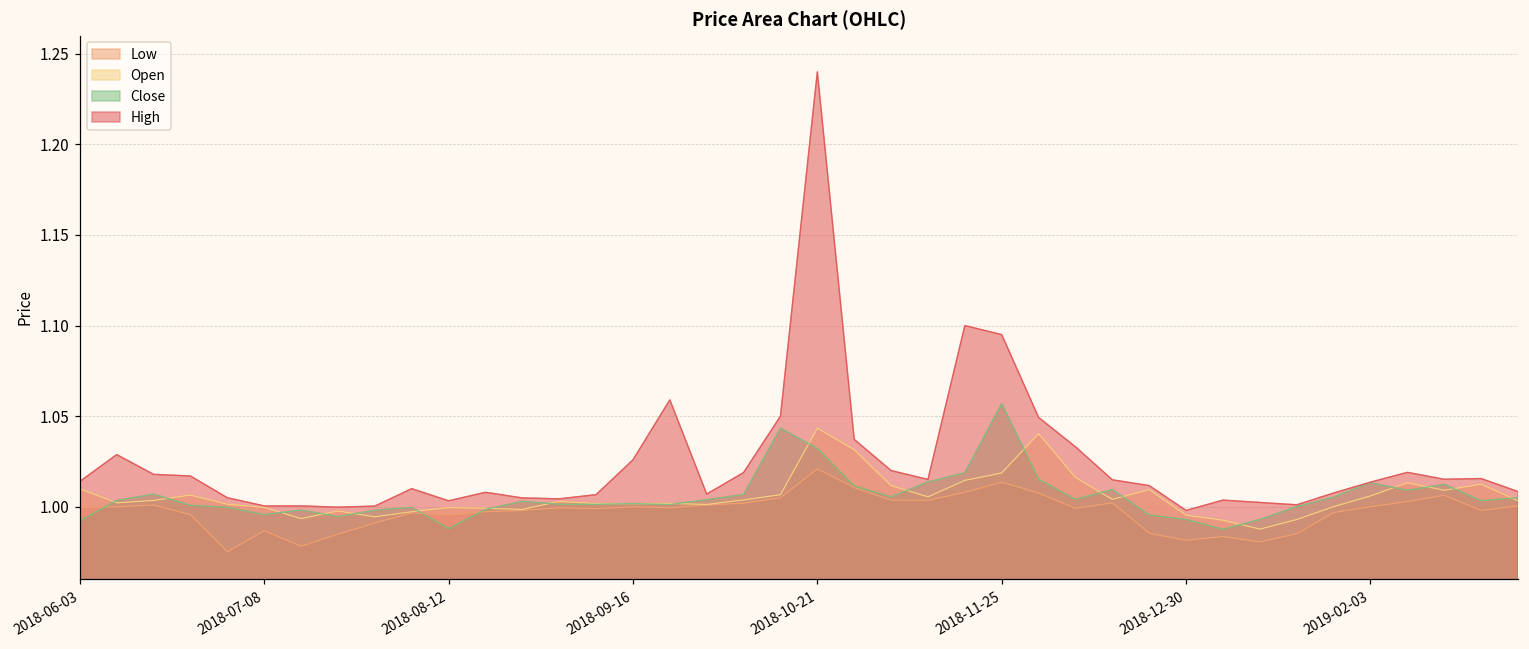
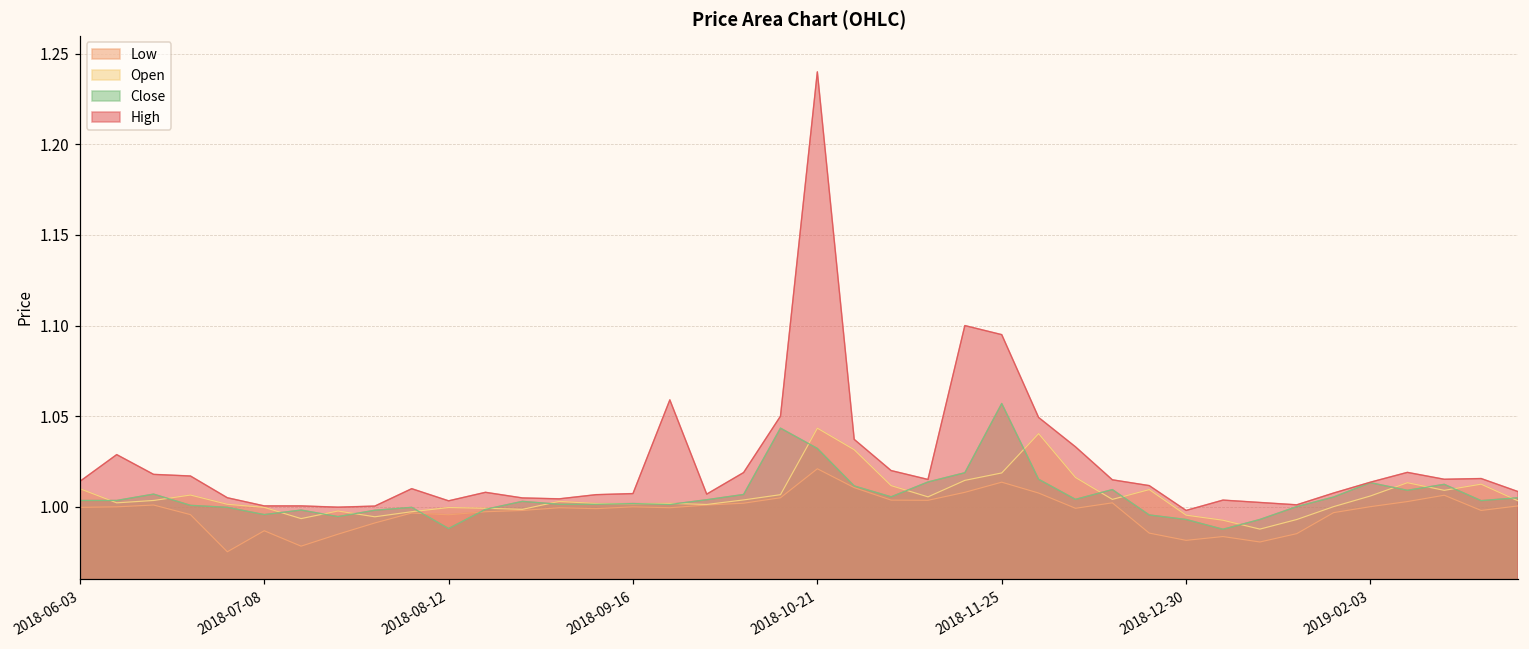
  {
    "Close": {
-     "2018-06-03": 0.992,
+     "2018-06-03": 1.004,
      "2018-07-08": 0.996,
      "2018-08-12": 0.988,
      "2018-10-21": 1.032,
      "2018-11-25": 1.057,
      "2018-12-30": 0.993
    },
    "High": {
      "2018-06-03": 1.014,
      "2018-08-12": 1.003,
-     "2018-09-16": 1.026,
+     "2018-09-16": 1.007,
      "2018-10-21": 1.240,
      "2018-11-25": 1.095,
      "2018-12-30": 0.998
    }
  }
